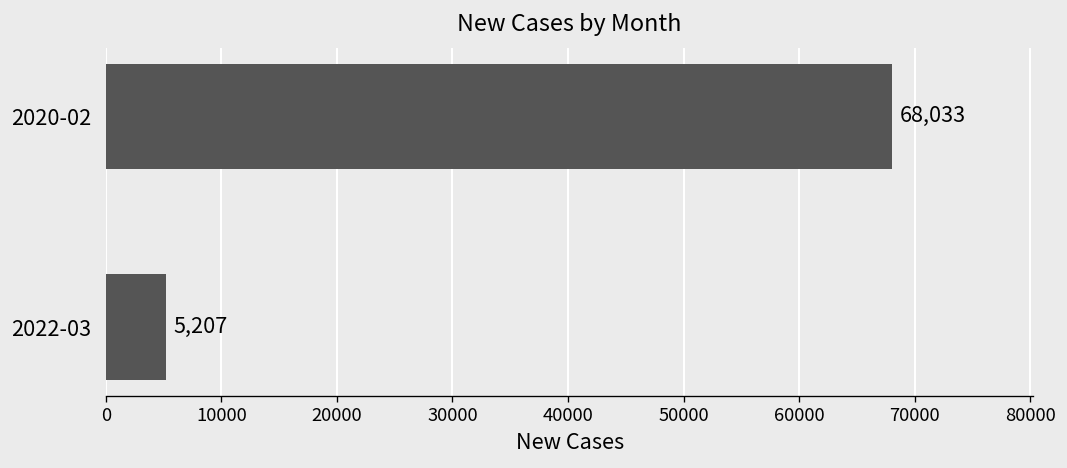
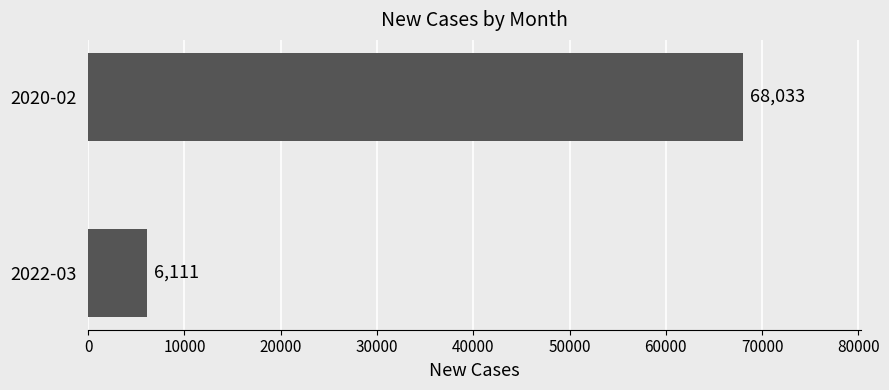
  {
    "2020-02": "68,033",
-   "2022-03": "5,207"
+   "2022-03": "6,111"
  }
